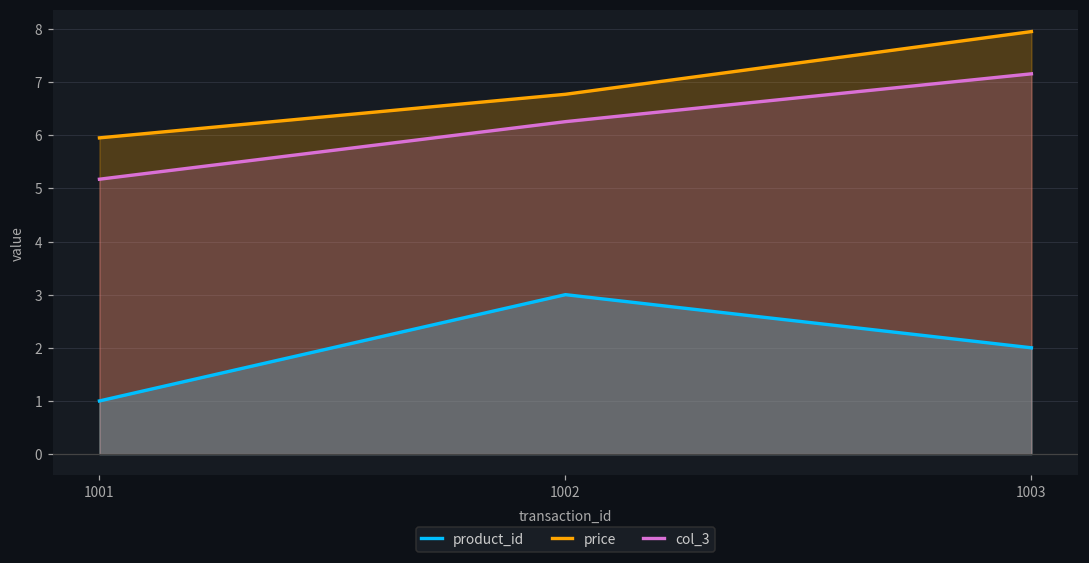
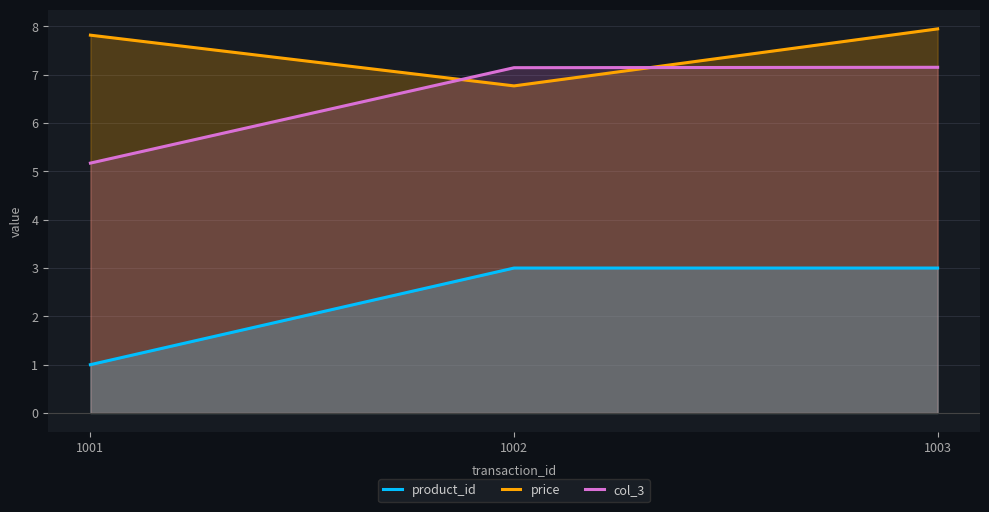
  {
    "product_id": {
      "1001": 1,
      "1002": 3,
-     "1003": 2
+     "1003": 3
    },
    "price": {
-     "1001": 6.0,
+     "1001": 7.8,
      "1002": 6.8,
      "1003": 8.0
    },
    "col_3": {
      "1001": 5.2,
-     "1002": 6.3,
+     "1002": 7.1,
      "1003": 7.2
    }
  }
